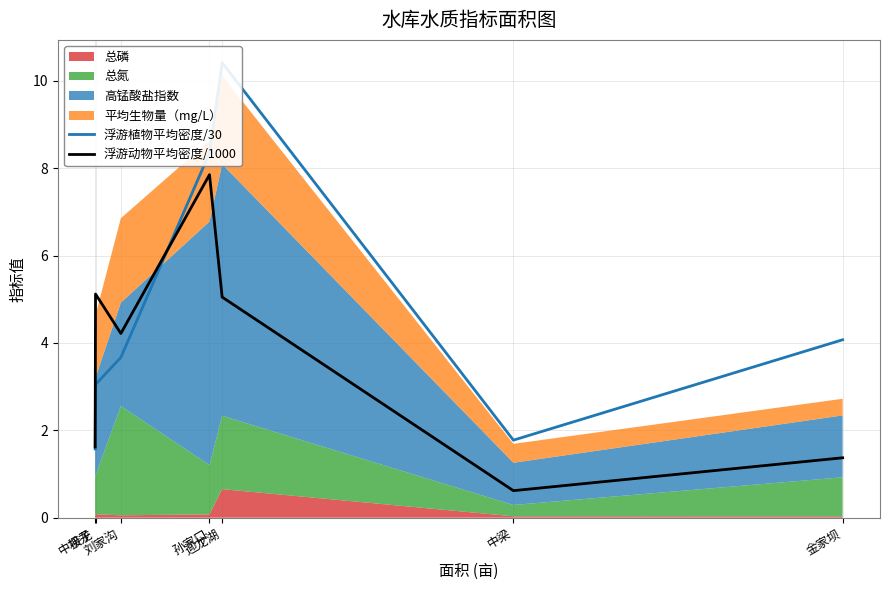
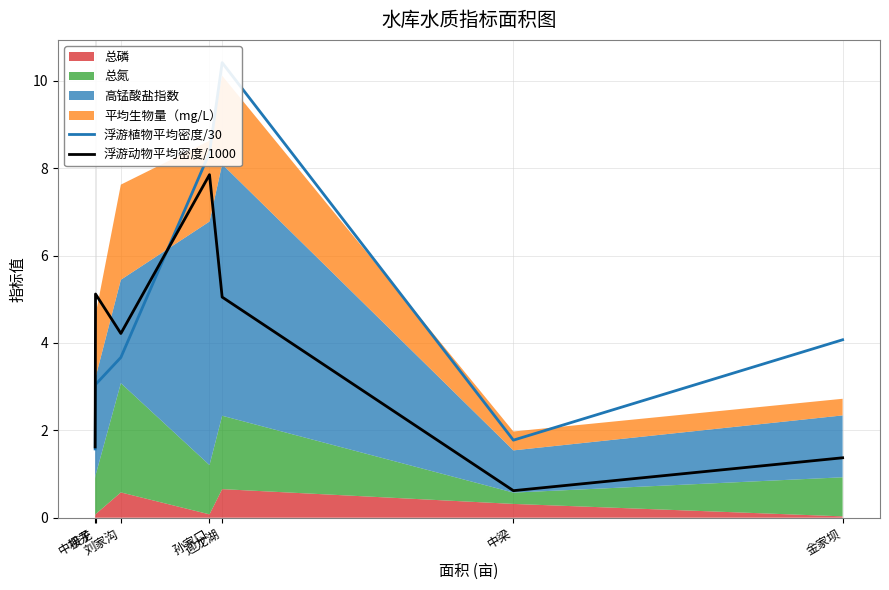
  {
    "总磷": {
      "中坝子": 0.1,
-     "刘家沟": 0.1,
+     "刘家沟": 0.6,
      "孙家口": 0.1,
      "迎龙湖": 0.7,
-     "中梁": 0.0
+     "中梁": 0.3
    },
    "总氮": {
      "接龙": 0.9,
      "中坝子": 0.9,
      "刘家沟": 2.5,
      "孙家口": 1.1,
      "迎龙湖": 1.7,
      "金家坝": 0.9
    },
    "浮游动物平均密度/1000": {
      "中坝子": 5.1,
      "刘家沟": 4.2,
      "孙家口": 7.9,
      "迎龙湖": 5.1,
      "金家坝": 1.4
    },
    "平均生物量（mg/L）": {
      "接龙": 0.5,
      "中坝子": 1.4,
-     "刘家沟": 1.9,
+     "刘家沟": 2.2,
      "中梁": 0.4,
      "金家坝": 0.4
    }
  }
